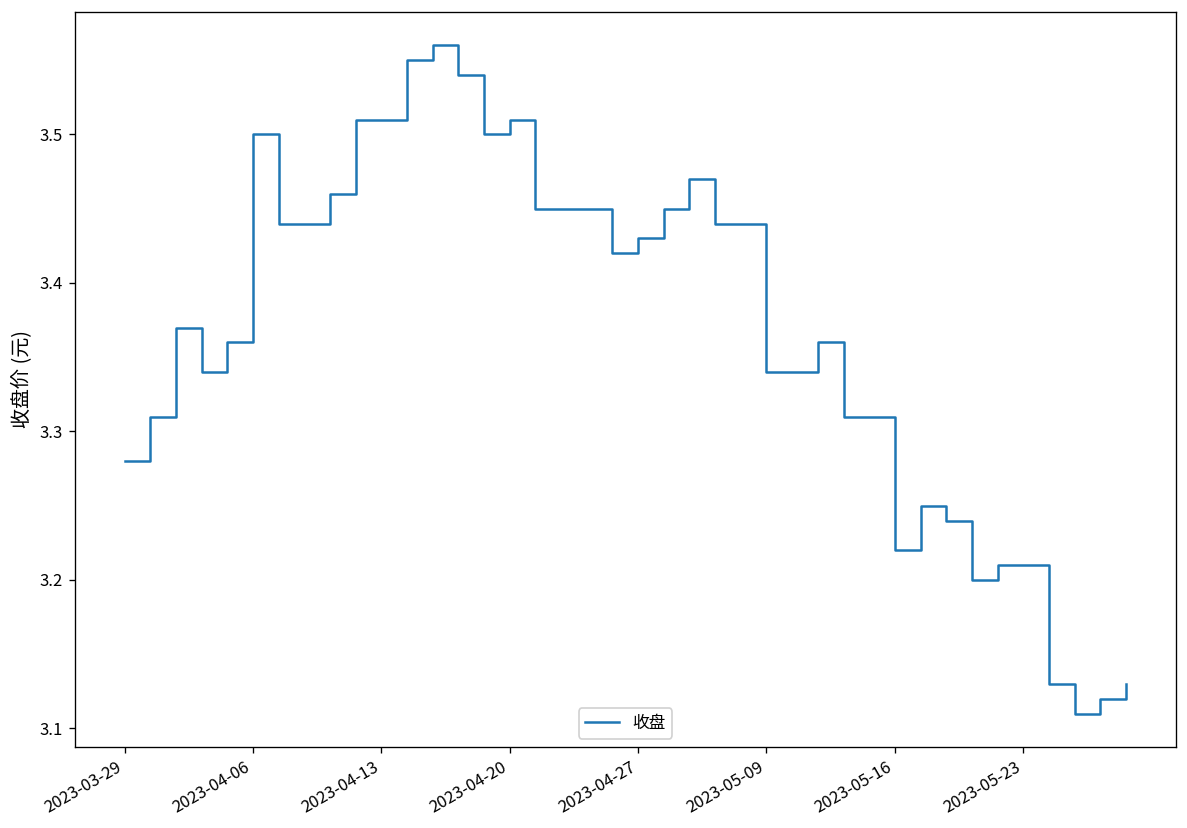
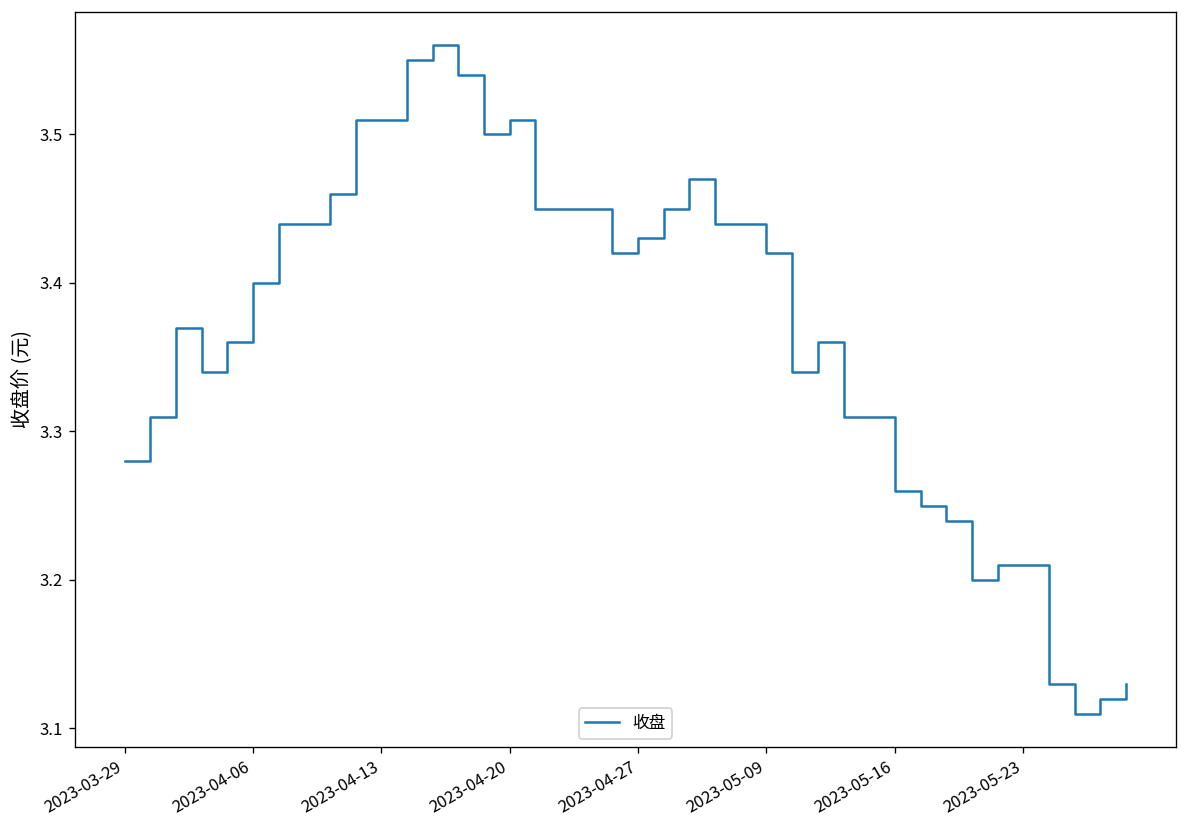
  {
    "2023-03-29": 3.28,
-   "2023-04-06": 3.5,
+   "2023-04-06": 3.4,
    "2023-04-13": 3.51,
    "2023-04-20": 3.51,
    "2023-04-27": 3.43,
-   "2023-05-09": 3.34,
-   "2023-05-16": 3.22,
+   "2023-05-09": 3.42,
+   "2023-05-16": 3.26,
    "2023-05-23": 3.21
  }
